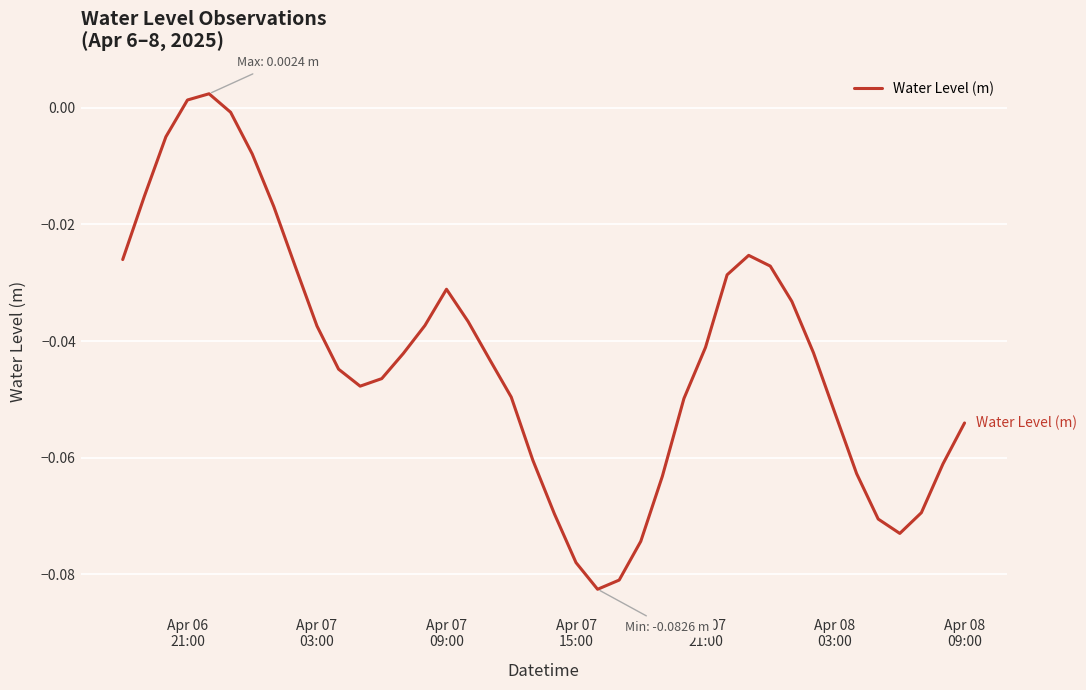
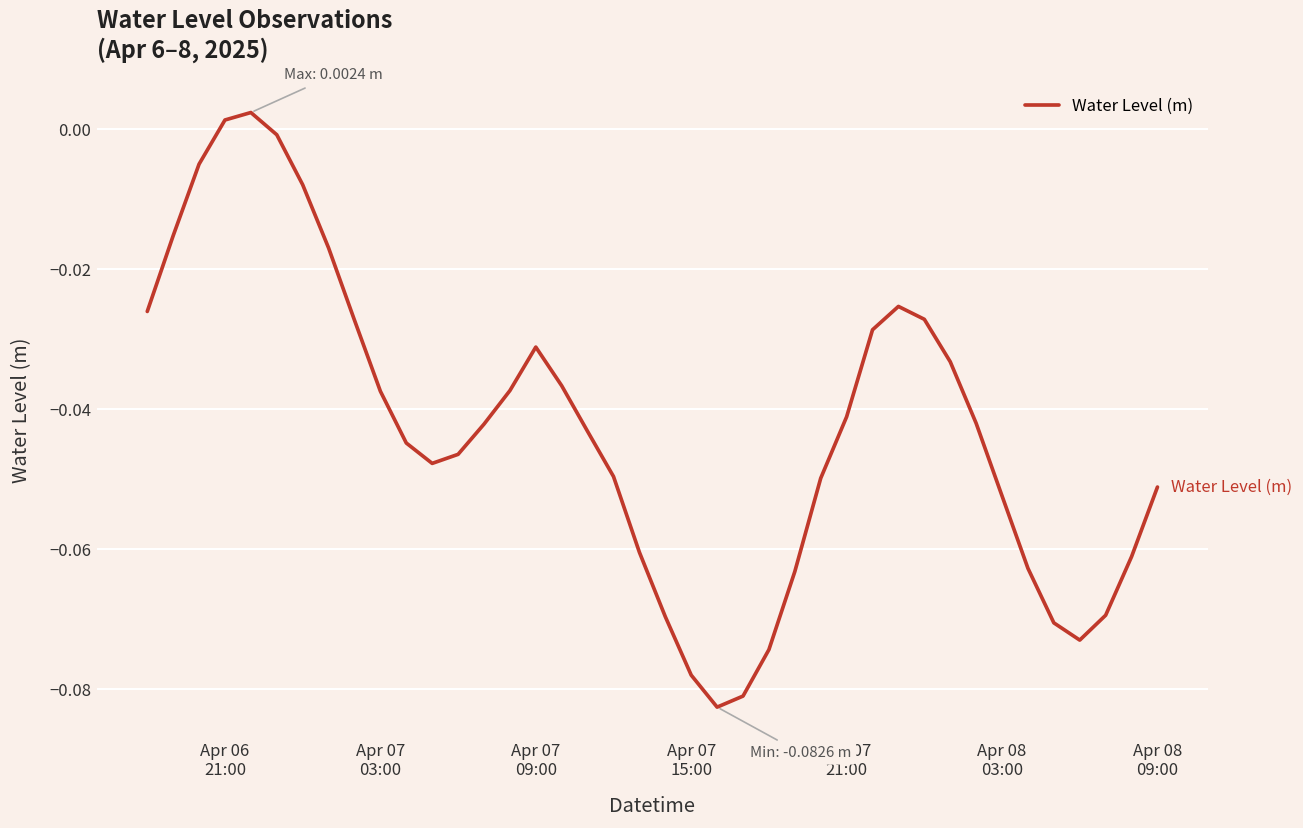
  {
    "Apr 06 21:00": 0.001,
    "Apr 07 03:00": -0.037,
    "Apr 07 09:00": -0.031,
    "Apr 07 15:00": -0.078,
    "Apr 07 21:00": -0.041,
    "Apr 08 03:00": -0.052,
-   "Apr 08 09:00": -0.054
+   "Apr 08 09:00": -0.051
  }
